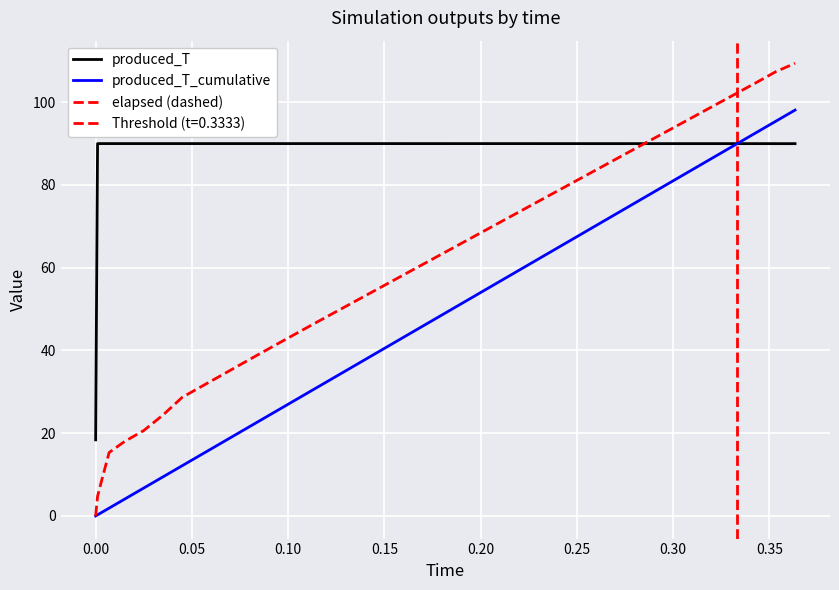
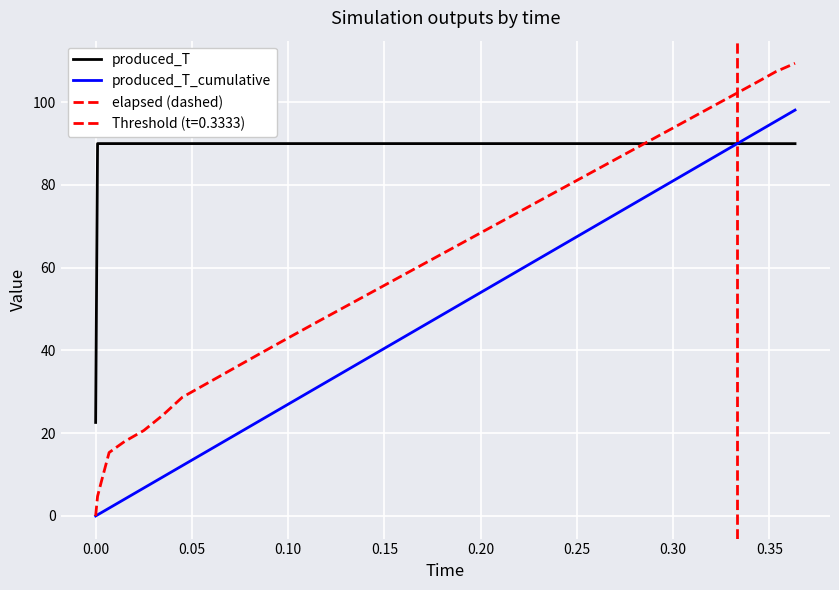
  {
    "produced_T": {
-     "0.00": 18
+     "0.00": 23
    }
  }
